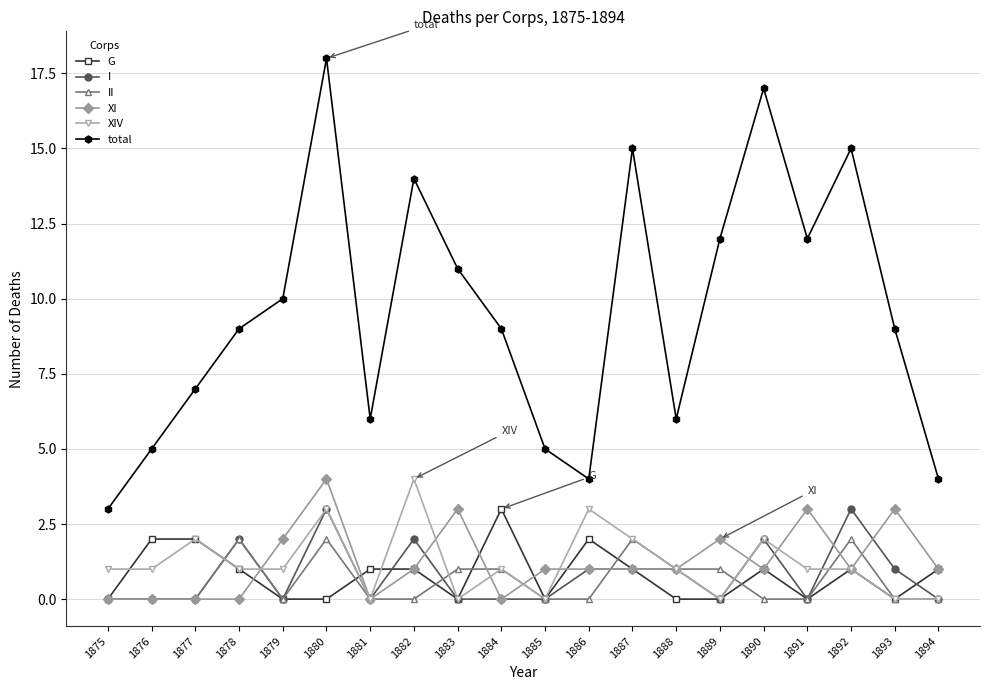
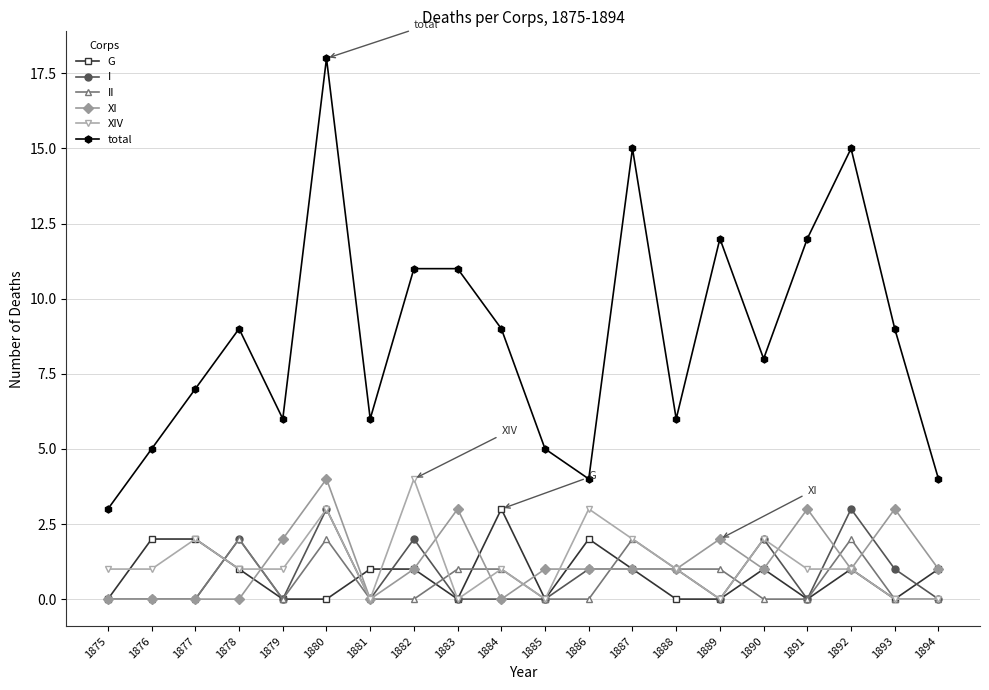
  {
    "total": {
      "1875": 3,
      "1876": 5,
      "1877": 7,
      "1878": 9,
-     "1879": 10,
+     "1879": 6,
      "1880": 18,
      "1881": 6,
-     "1882": 14,
+     "1882": 11,
      "1883": 11,
      "1884": 9,
      "1885": 5,
      "1886": 4,
      "1887": 15,
      "1888": 6,
      "1889": 12,
-     "1890": 17,
+     "1890": 8,
      "1891": 12,
      "1892": 15,
      "1893": 9,
      "1894": 4
    }
  }
